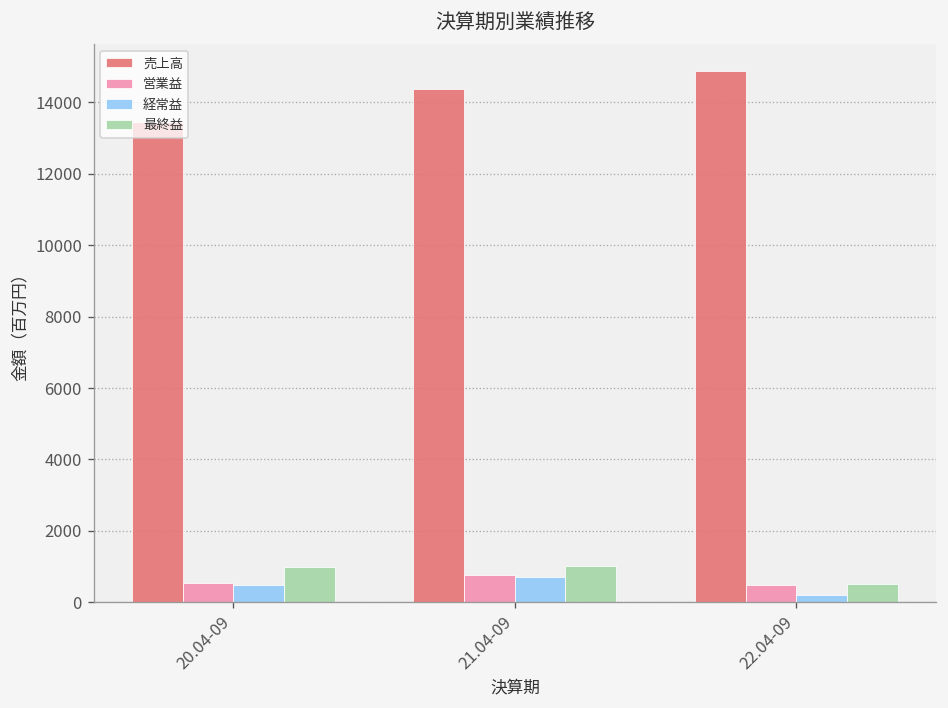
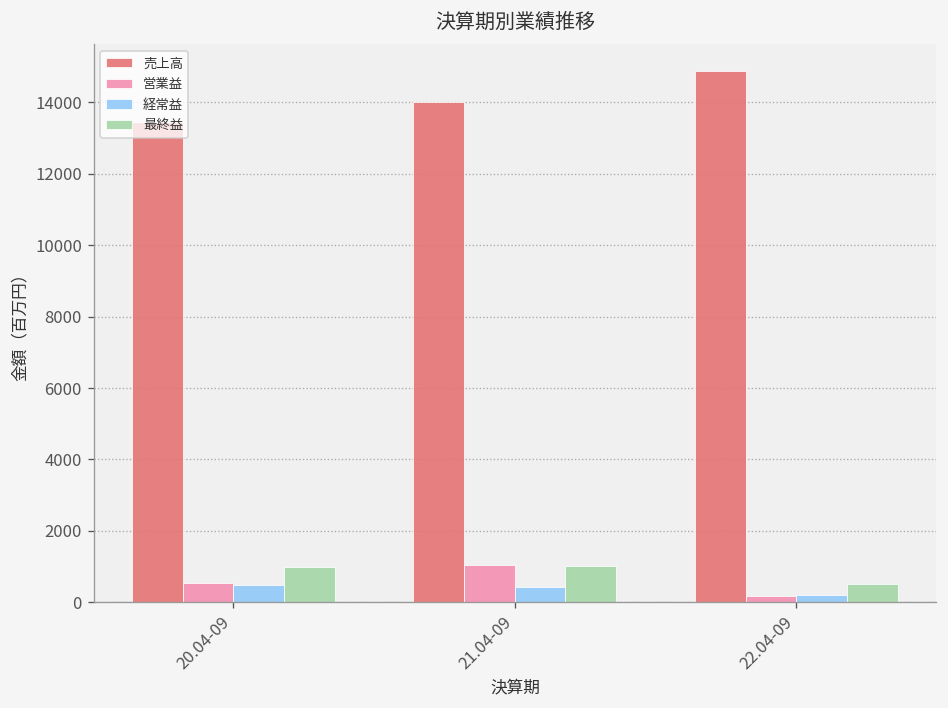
  {
    "売上高": {
-     "21.04-09": 14400,
+     "21.04-09": 14000,
      "22.04-09": 14900
    },
    "営業益": {
      "20.04-09": 500,
-     "21.04-09": 800,
-     "22.04-09": 500
+     "21.04-09": 1100,
+     "22.04-09": 200
    },
    "経常益": {
      "20.04-09": 500,
-     "21.04-09": 700,
+     "21.04-09": 400,
      "22.04-09": 200
    },
    "最終益": {
      "20.04-09": 1000,
      "21.04-09": 1000,
      "22.04-09": 500
    }
  }
